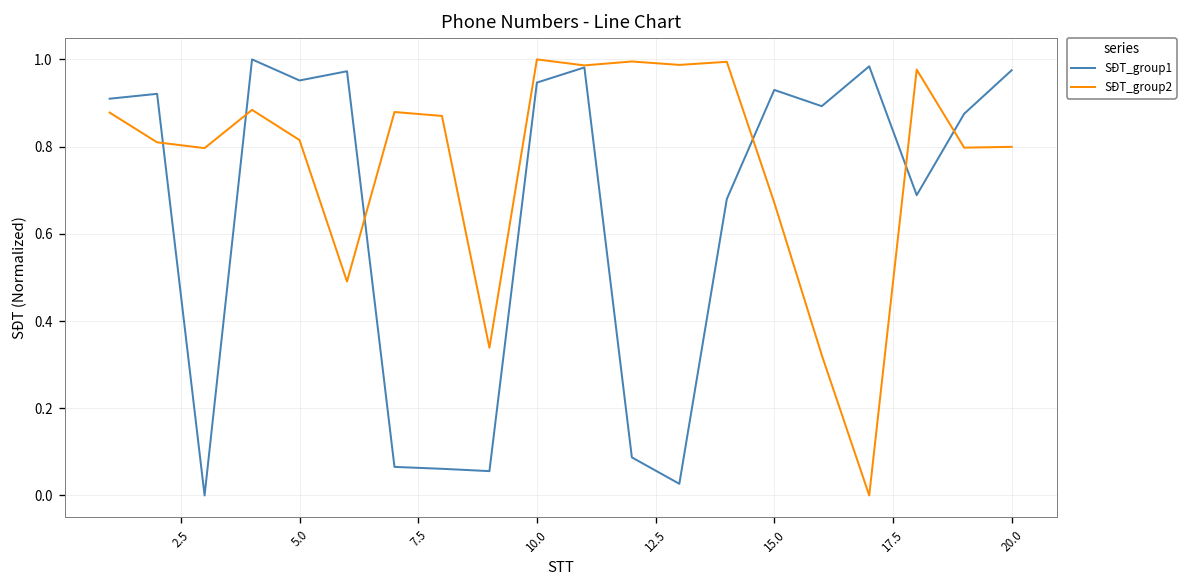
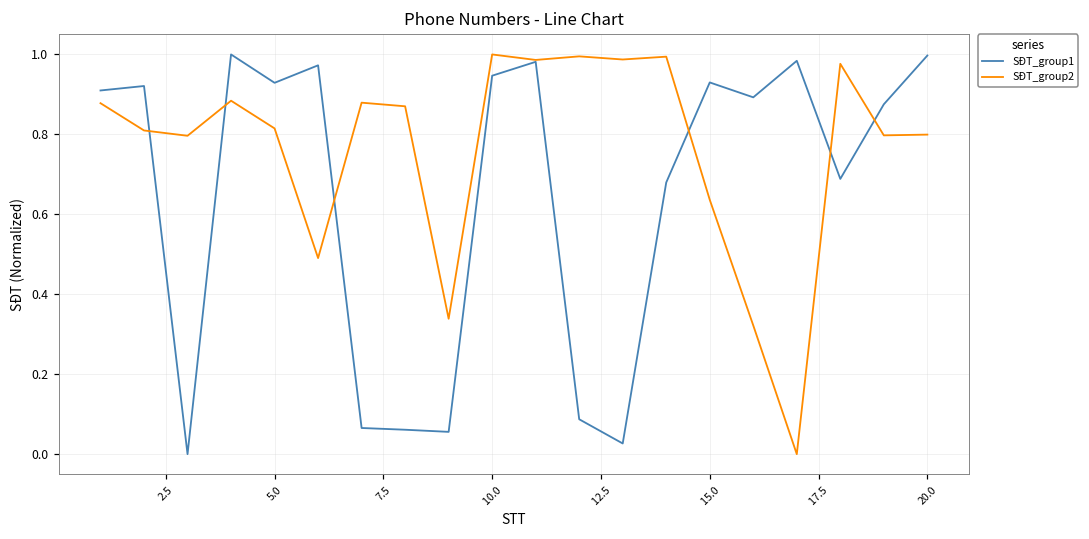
  {
    "SĐT_group1": {
-     "5.0": 0.95,
+     "5.0": 0.93,
      "10.0": 0.95,
      "15.0": 0.93,
-     "20.0": 0.98
+     "20.0": 1.00
    },
    "SĐT_group2": {
      "5.0": 0.81,
      "10.0": 1.00,
-     "15.0": 0.67,
+     "15.0": 0.64,
      "20.0": 0.80
    }
  }
